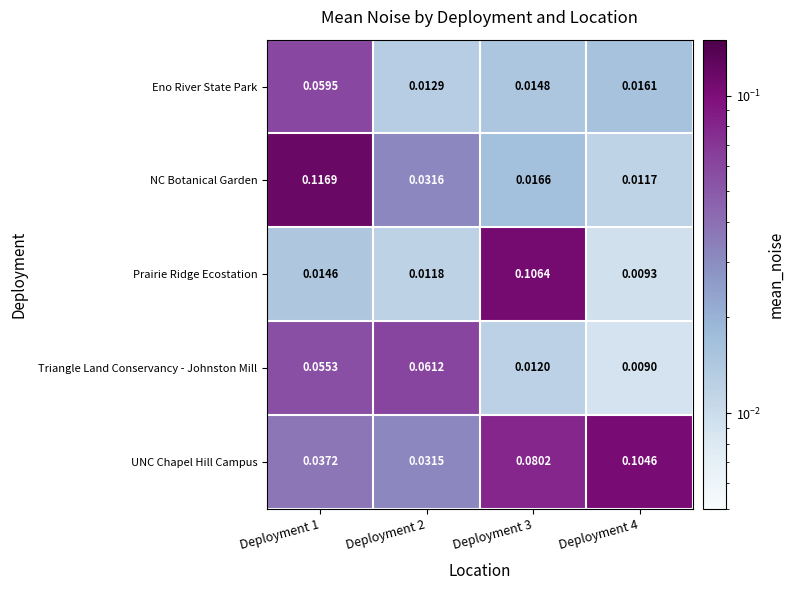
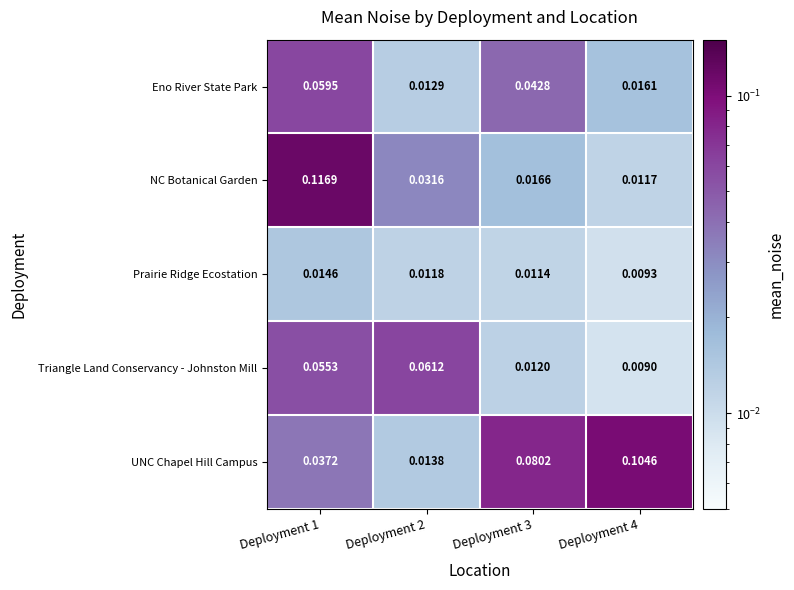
  {
    "Eno River State Park": {
      "Deployment 1": 0.0595,
      "Deployment 2": 0.0129,
-     "Deployment 3": 0.0148,
+     "Deployment 3": 0.0428,
      "Deployment 4": 0.0161
    },
    "NC Botanical Garden": {
      "Deployment 1": 0.1169,
      "Deployment 2": 0.0316,
      "Deployment 3": 0.0166,
      "Deployment 4": 0.0117
    },
    "Prairie Ridge Ecostation": {
      "Deployment 1": 0.0146,
      "Deployment 2": 0.0118,
-     "Deployment 3": 0.1064,
+     "Deployment 3": 0.0114,
      "Deployment 4": 0.0093
    },
    "Triangle Land Conservancy - Johnston Mill": {
      "Deployment 1": 0.0553,
      "Deployment 2": 0.0612,
      "Deployment 3": 0.0120,
      "Deployment 4": 0.0090
    },
    "UNC Chapel Hill Campus": {
      "Deployment 1": 0.0372,
-     "Deployment 2": 0.0315,
+     "Deployment 2": 0.0138,
      "Deployment 3": 0.0802,
      "Deployment 4": 0.1046
    }
  }
